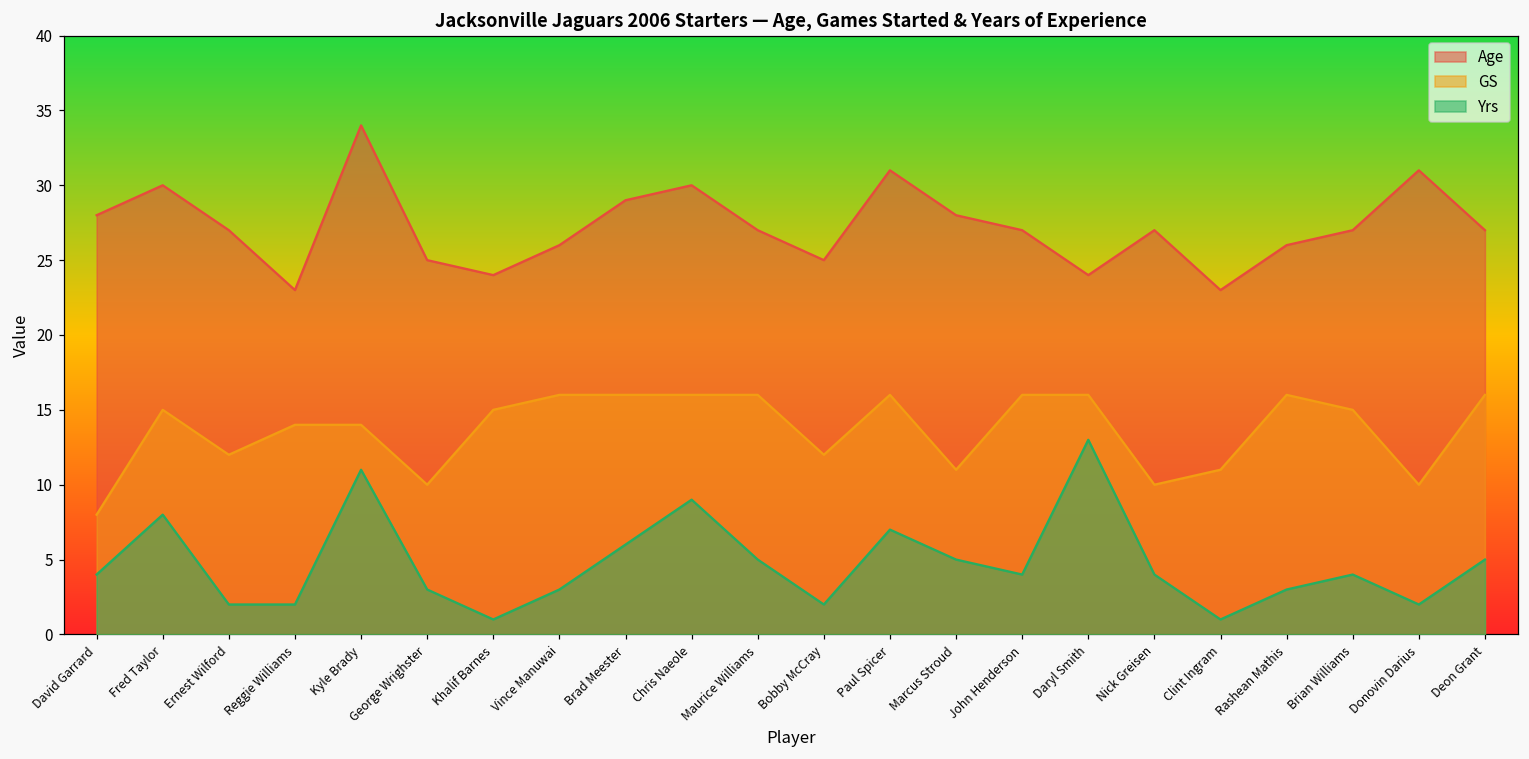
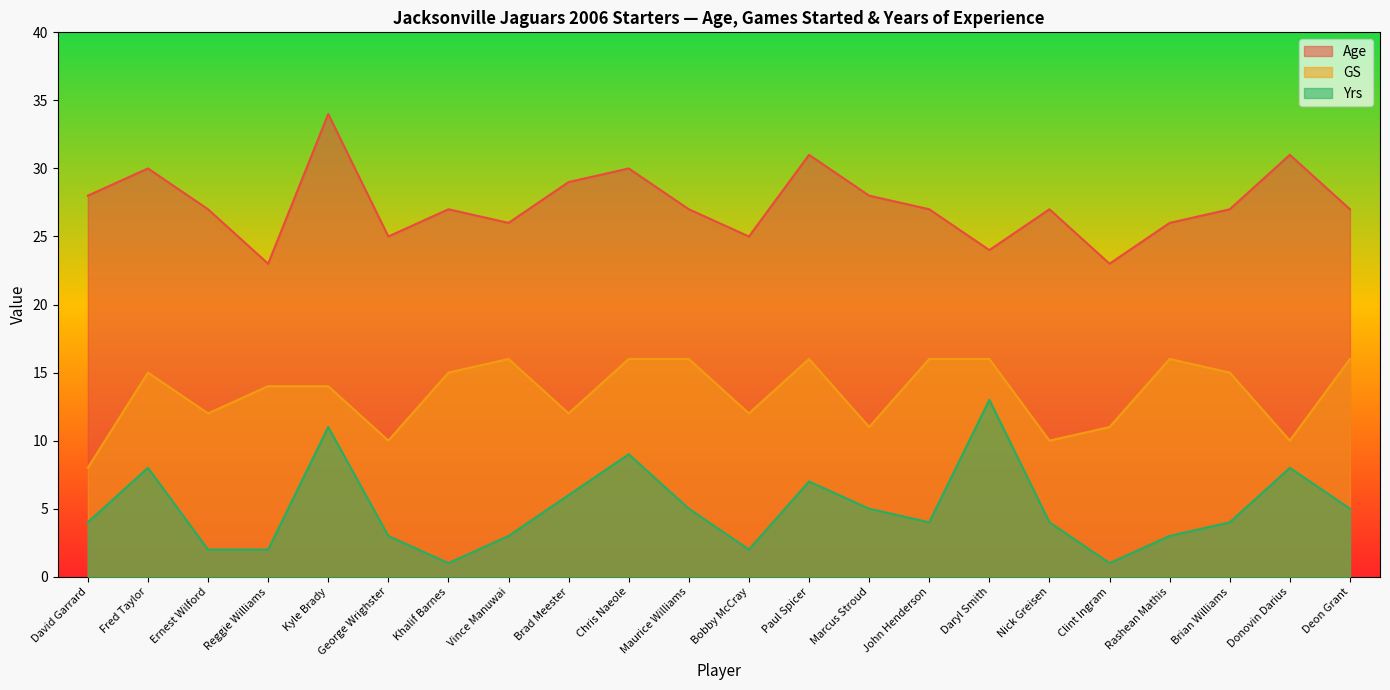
  {
    "Age": {
      "David Garrard": 28,
      "Fred Taylor": 30,
      "Ernest Wilford": 27,
      "Reggie Williams": 23,
      "Kyle Brady": 34,
      "George Wrighster": 25,
-     "Khalif Barnes": 24,
+     "Khalif Barnes": 27,
      "Vince Manuwai": 26,
      "Brad Meester": 29,
      "Chris Naeole": 30,
      "Maurice Williams": 27,
      "Bobby McCray": 25,
      "Paul Spicer": 31,
      "Marcus Stroud": 28,
      "John Henderson": 27,
      "Daryl Smith": 24,
      "Nick Greisen": 27,
      "Clint Ingram": 23,
      "Rashean Mathis": 26,
      "Brian Williams": 27,
      "Donovin Darius": 31,
      "Deon Grant": 27
    },
    "GS": {
      "David Garrard": 8,
      "Fred Taylor": 15,
      "Ernest Wilford": 12,
      "Reggie Williams": 14,
      "Kyle Brady": 14,
      "George Wrighster": 10,
      "Khalif Barnes": 15,
      "Vince Manuwai": 16,
-     "Brad Meester": 16,
+     "Brad Meester": 12,
      "Chris Naeole": 16,
      "Maurice Williams": 16,
      "Bobby McCray": 12,
      "Paul Spicer": 16,
      "Marcus Stroud": 11,
      "John Henderson": 16,
      "Daryl Smith": 16,
      "Nick Greisen": 10,
      "Clint Ingram": 11,
      "Rashean Mathis": 16,
      "Brian Williams": 15,
      "Donovin Darius": 10,
      "Deon Grant": 16
    },
    "Yrs": {
      "David Garrard": 4,
      "Fred Taylor": 8,
      "Ernest Wilford": 2,
      "Reggie Williams": 2,
      "Kyle Brady": 11,
      "George Wrighster": 3,
      "Khalif Barnes": 1,
      "Vince Manuwai": 3,
      "Brad Meester": 6,
      "Chris Naeole": 9,
      "Maurice Williams": 5,
      "Bobby McCray": 2,
      "Paul Spicer": 7,
      "Marcus Stroud": 5,
      "John Henderson": 4,
      "Daryl Smith": 13,
      "Nick Greisen": 4,
      "Clint Ingram": 1,
      "Rashean Mathis": 3,
      "Brian Williams": 4,
-     "Donovin Darius": 2,
+     "Donovin Darius": 8,
      "Deon Grant": 5
    }
  }
